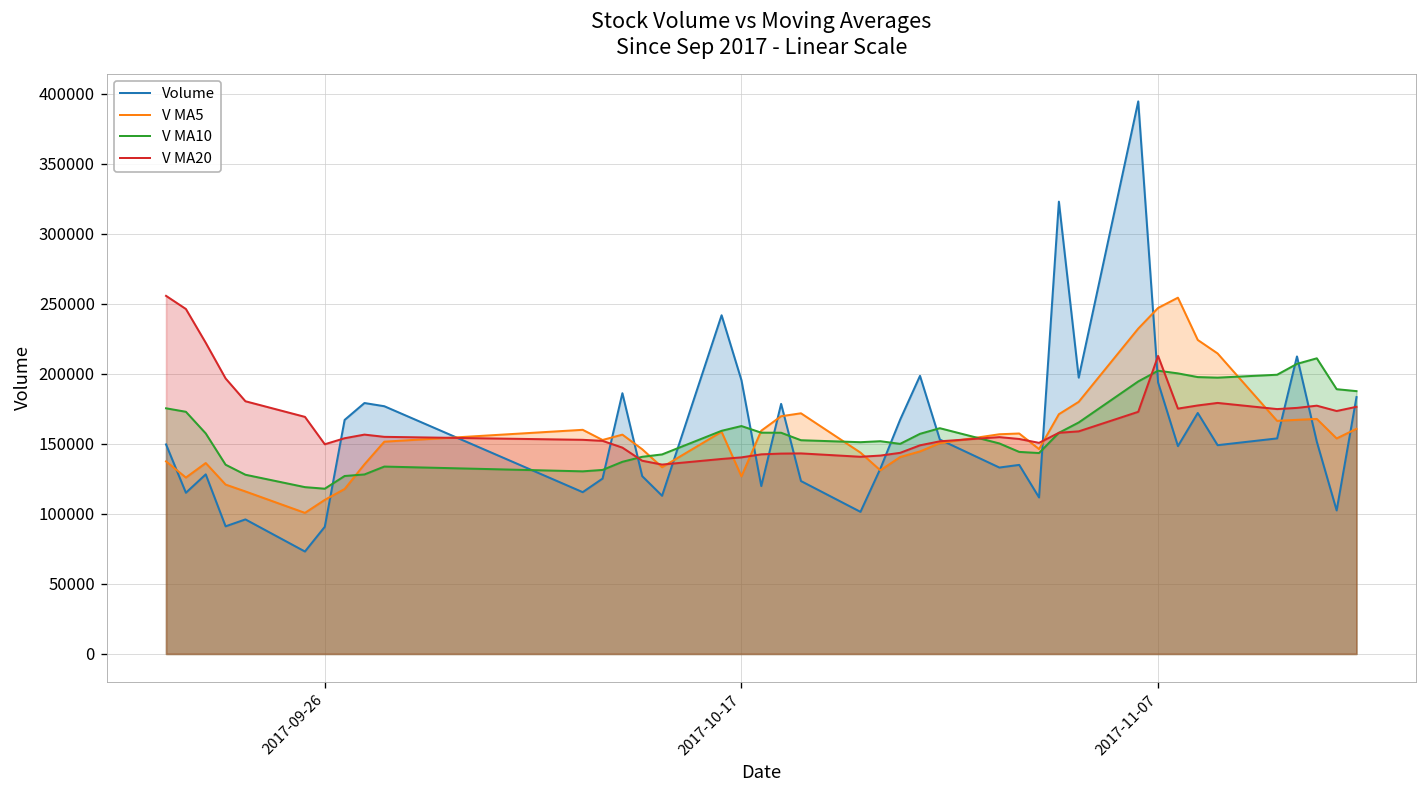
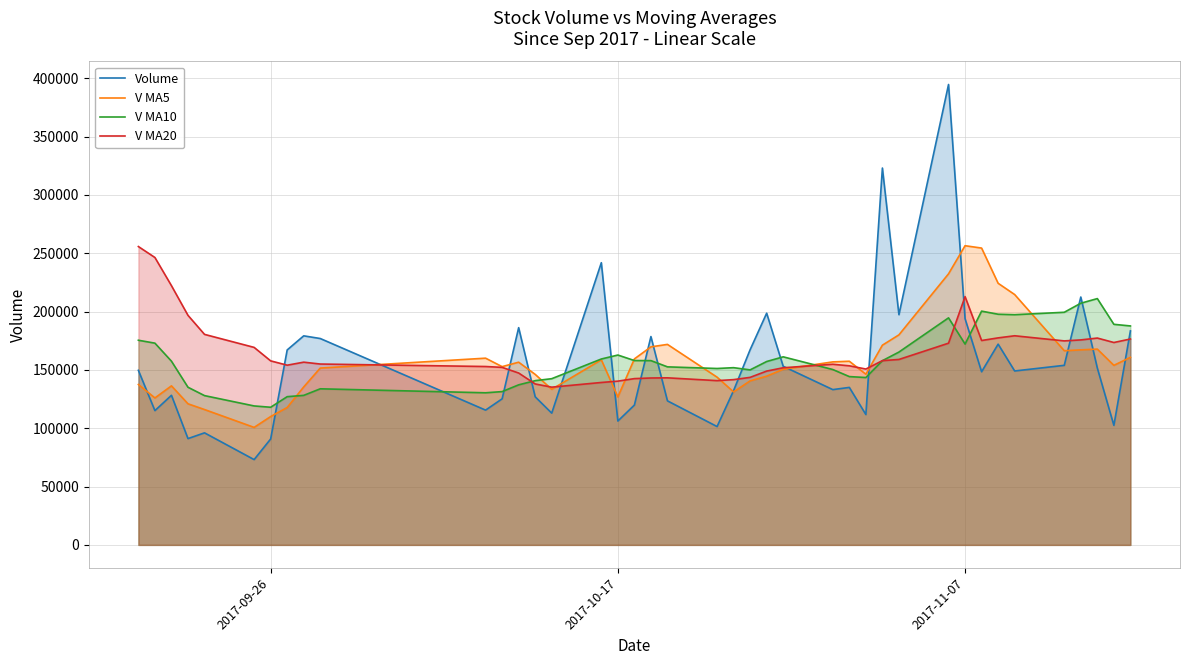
  {
    "Volume": {
      "2017-09-26": 91000,
-     "2017-10-17": 196000,
+     "2017-10-17": 106000,
      "2017-11-07": 194000
    },
    "V MA5": {
      "2017-09-26": 110000,
      "2017-10-17": 127000,
-     "2017-11-07": 247000
+     "2017-11-07": 256000
    },
    "V MA10": {
      "2017-09-26": 118000,
      "2017-10-17": 163000,
-     "2017-11-07": 202000
+     "2017-11-07": 172000
    },
    "V MA20": {
-     "2017-09-26": 150000,
+     "2017-09-26": 158000,
      "2017-10-17": 140000,
      "2017-11-07": 213000
    }
  }
